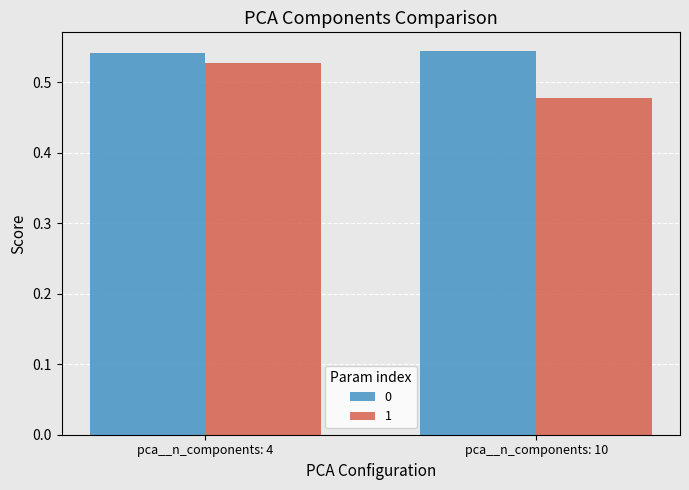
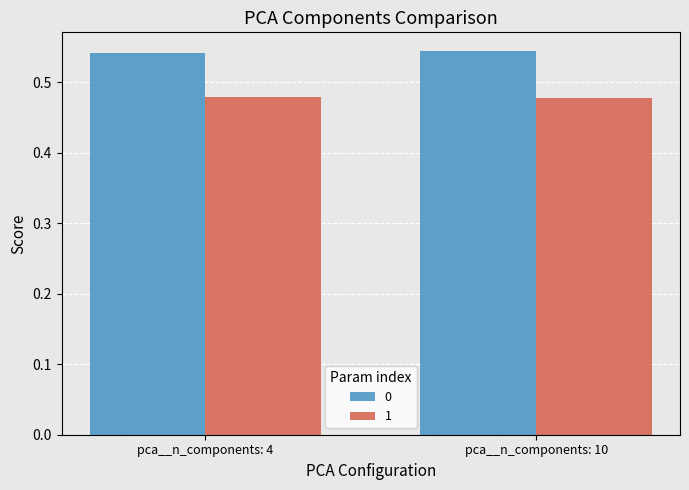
  {
    "0": {
      "pca__n_components: 4": 0.54,
      "pca__n_components: 10": 0.54
    },
    "1": {
-     "pca__n_components: 4": 0.53,
+     "pca__n_components: 4": 0.48,
      "pca__n_components: 10": 0.48
    }
  }
